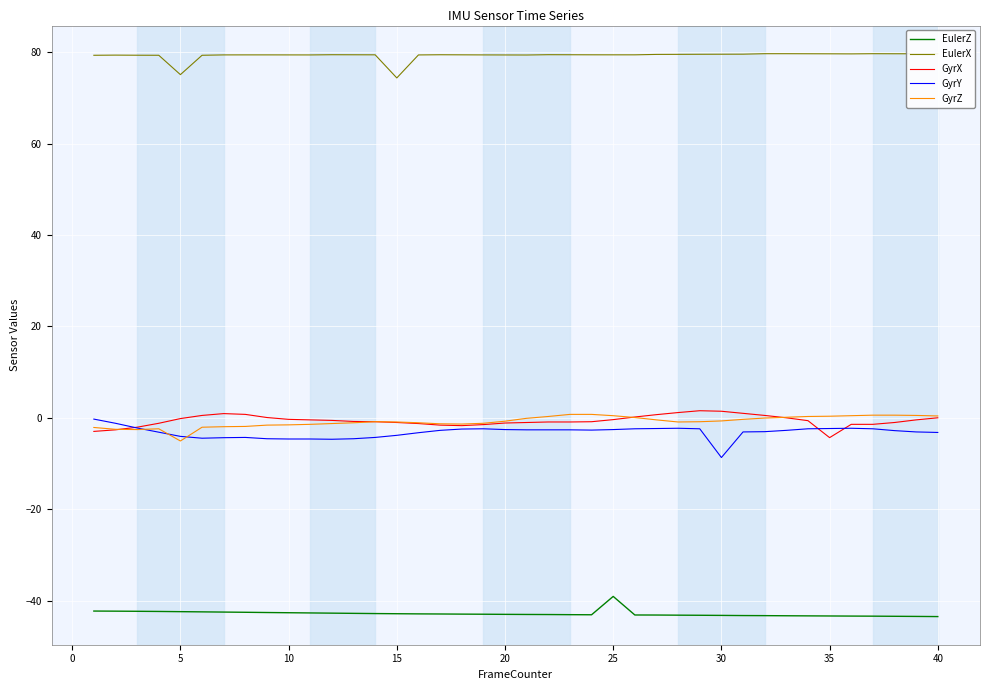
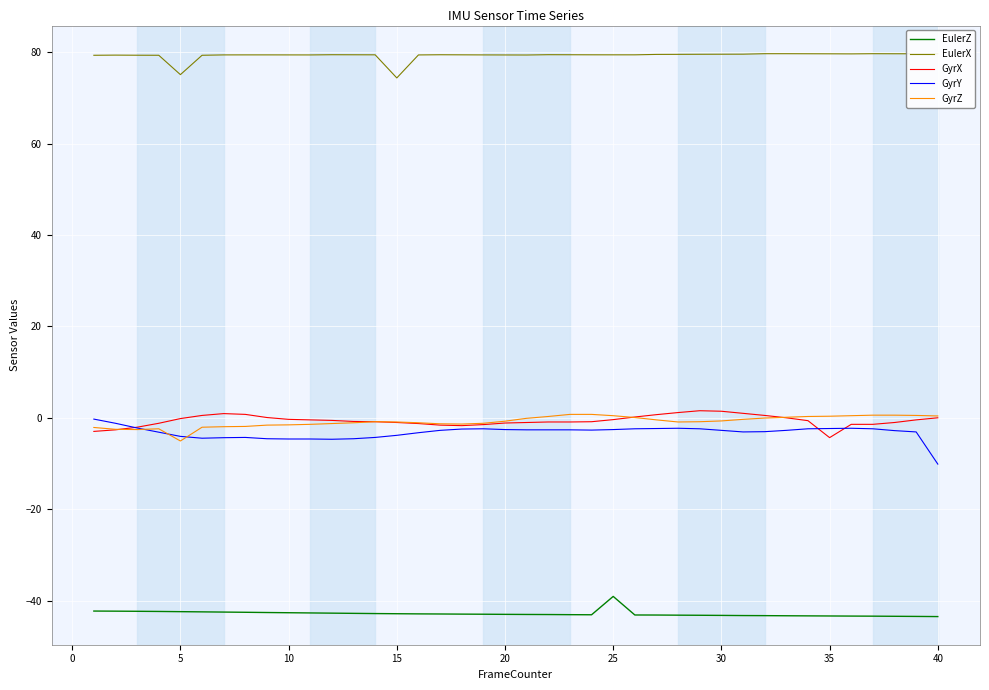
  {
    "EulerZ": {
      "5": -42,
      "10": -43,
      "15": -43,
      "20": -43,
      "25": -39,
      "30": -43,
      "35": -43,
      "40": -43
    },
    "EulerX": {
      "5": 75,
      "10": 79,
      "15": 74,
      "20": 79,
      "25": 79,
      "30": 80,
      "35": 80
    },
    "GyrX": {
      "5": 0,
      "10": 0,
      "25": 0,
      "30": 1,
      "35": -4
    },
    "GyrY": {
      "5": -4,
      "10": -5,
      "15": -4,
      "20": -3,
      "25": -3,
-     "30": -9,
+     "30": -3,
      "35": -2,
-     "40": -3
+     "40": -10
    },
    "GyrZ": {
      "5": -5,
      "10": -2,
      "25": 0,
      "30": -1,
      "35": 0
    }
  }
